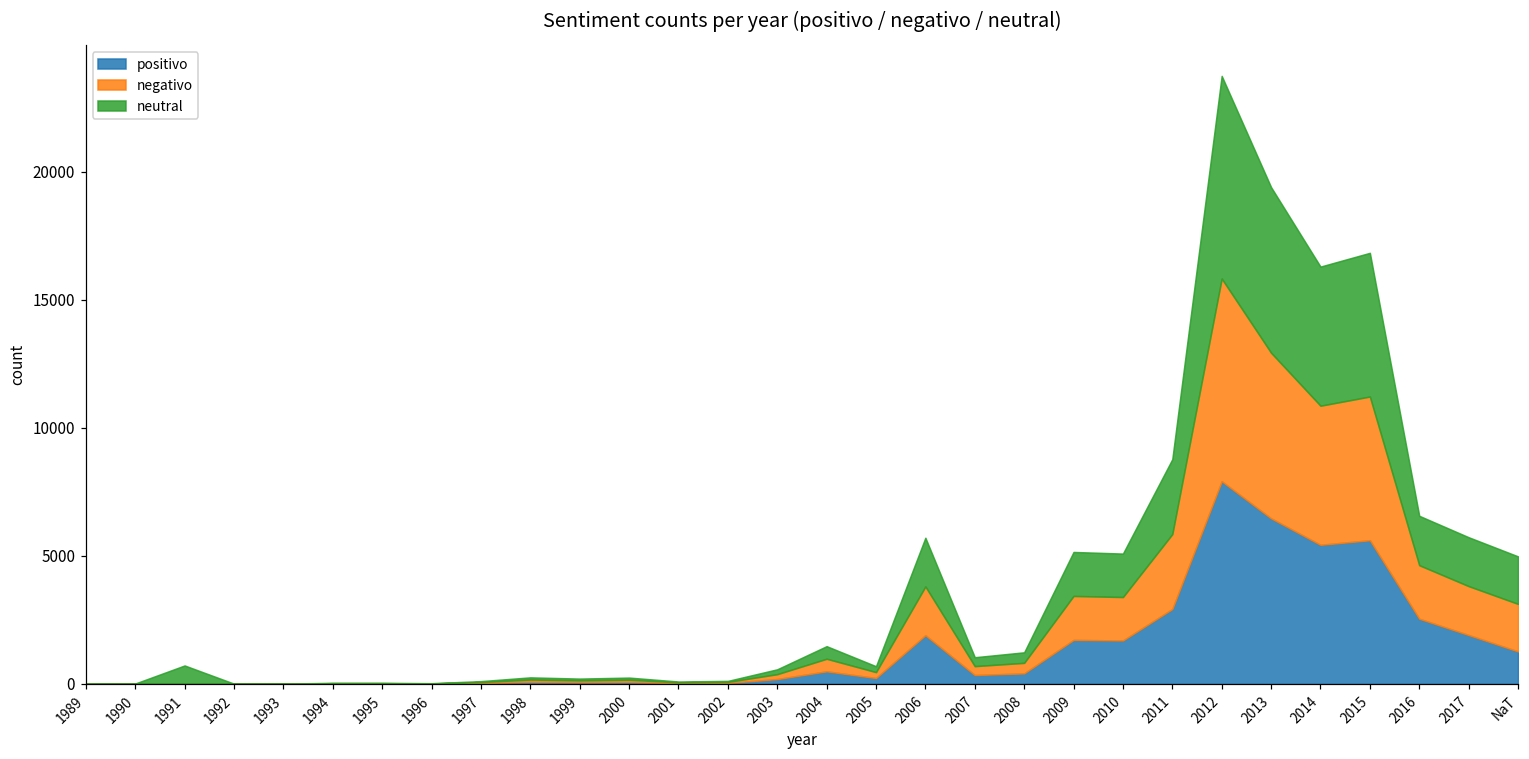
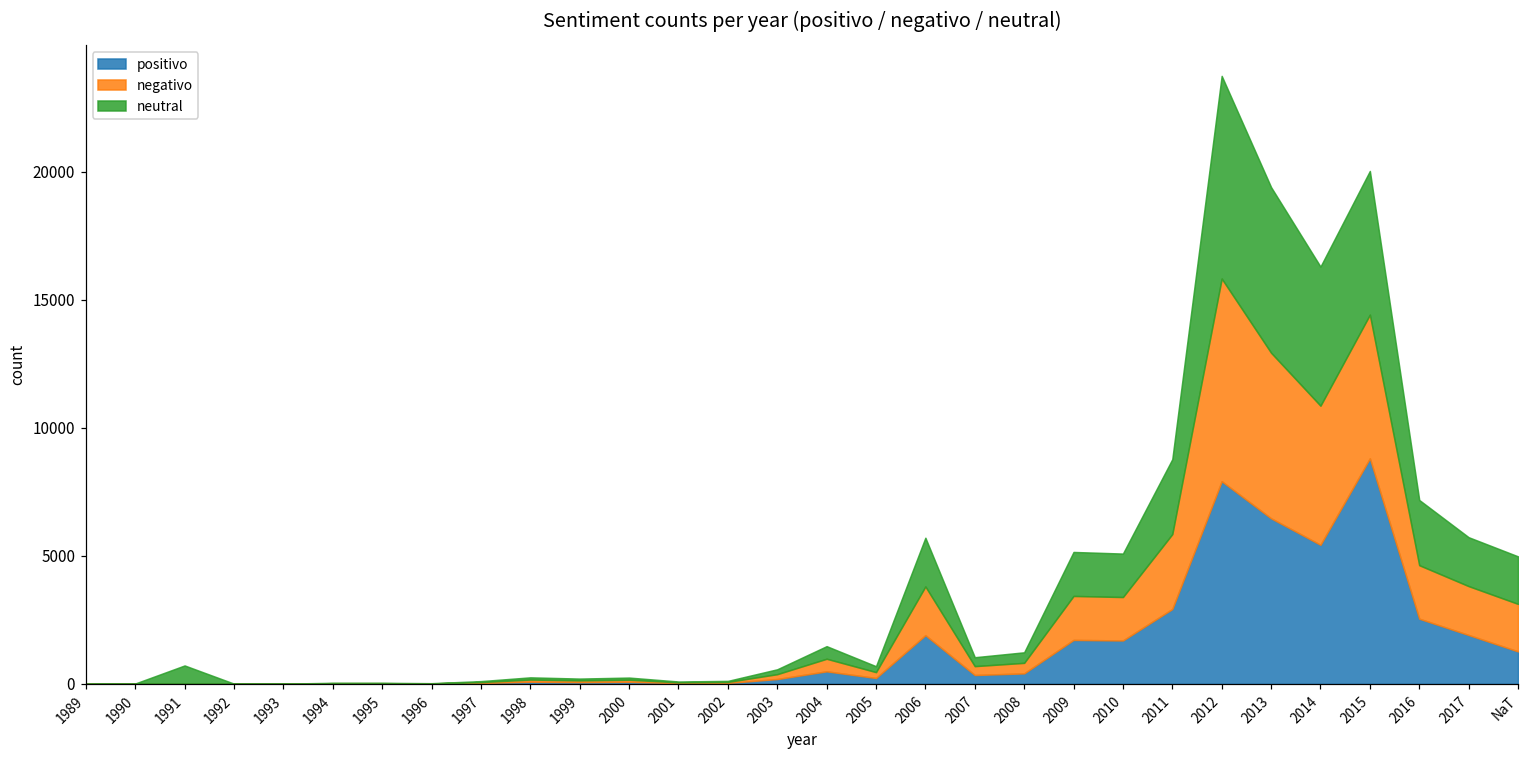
  {
    "positivo": {
      "2003": 200,
      "2004": 500,
      "2005": 200,
      "2006": 1900,
      "2007": 300,
      "2008": 400,
      "2009": 1700,
      "2010": 1700,
      "2011": 2900,
      "2012": 7900,
      "2013": 6500,
      "2014": 5400,
-     "2015": 5600,
+     "2015": 8800,
      "2016": 2500,
      "2017": 1900,
      "NaT": 1300
    },
    "negativo": {
      "2003": 200,
      "2004": 500,
      "2005": 200,
      "2006": 1900,
      "2007": 300,
      "2008": 400,
      "2009": 1700,
      "2010": 1700,
      "2011": 2900,
      "2012": 7900,
      "2013": 6500,
      "2014": 5400,
      "2015": 5600,
      "2016": 2100,
      "2017": 1900,
      "NaT": 1900
    },
    "neutral": {
      "1991": 700,
      "2003": 200,
      "2004": 500,
      "2005": 200,
      "2006": 1900,
      "2007": 300,
      "2008": 400,
      "2009": 1700,
      "2010": 1700,
      "2011": 2900,
      "2012": 7900,
      "2013": 6500,
      "2014": 5400,
      "2015": 5600,
-     "2016": 1900,
+     "2016": 2500,
      "2017": 1900,
      "NaT": 1900
    }
  }
